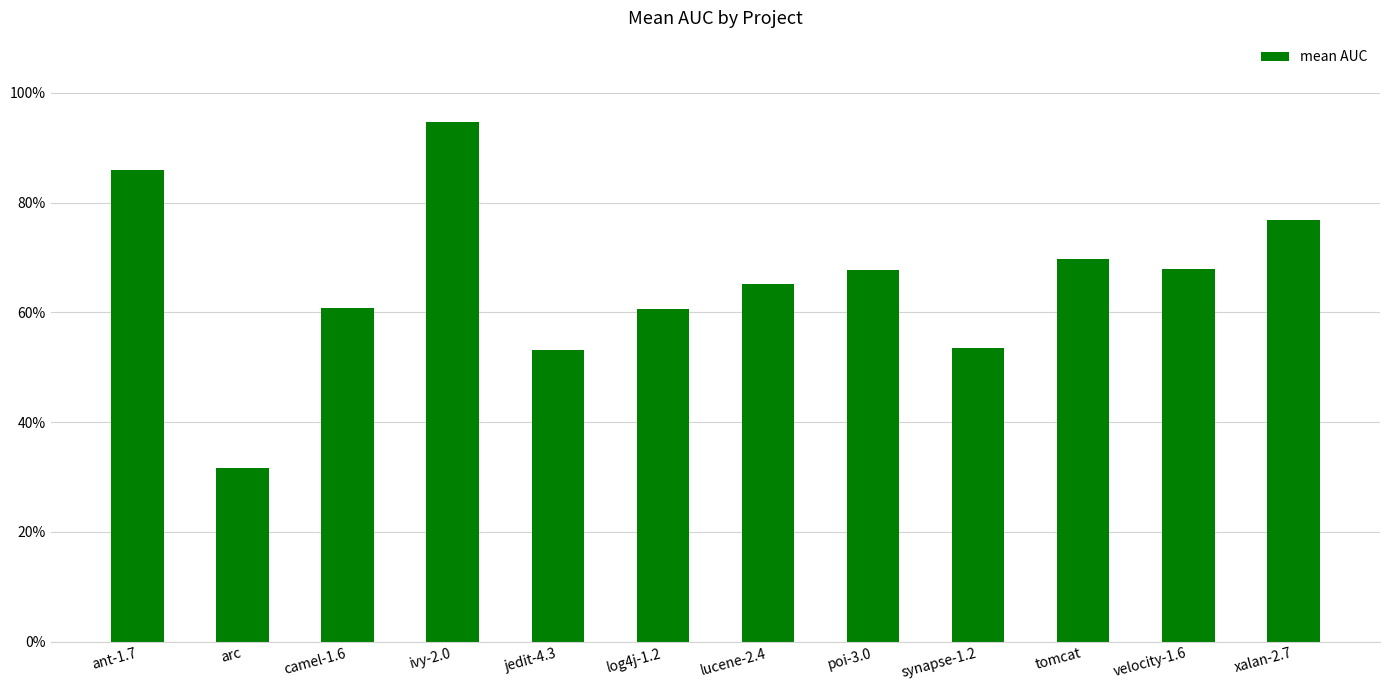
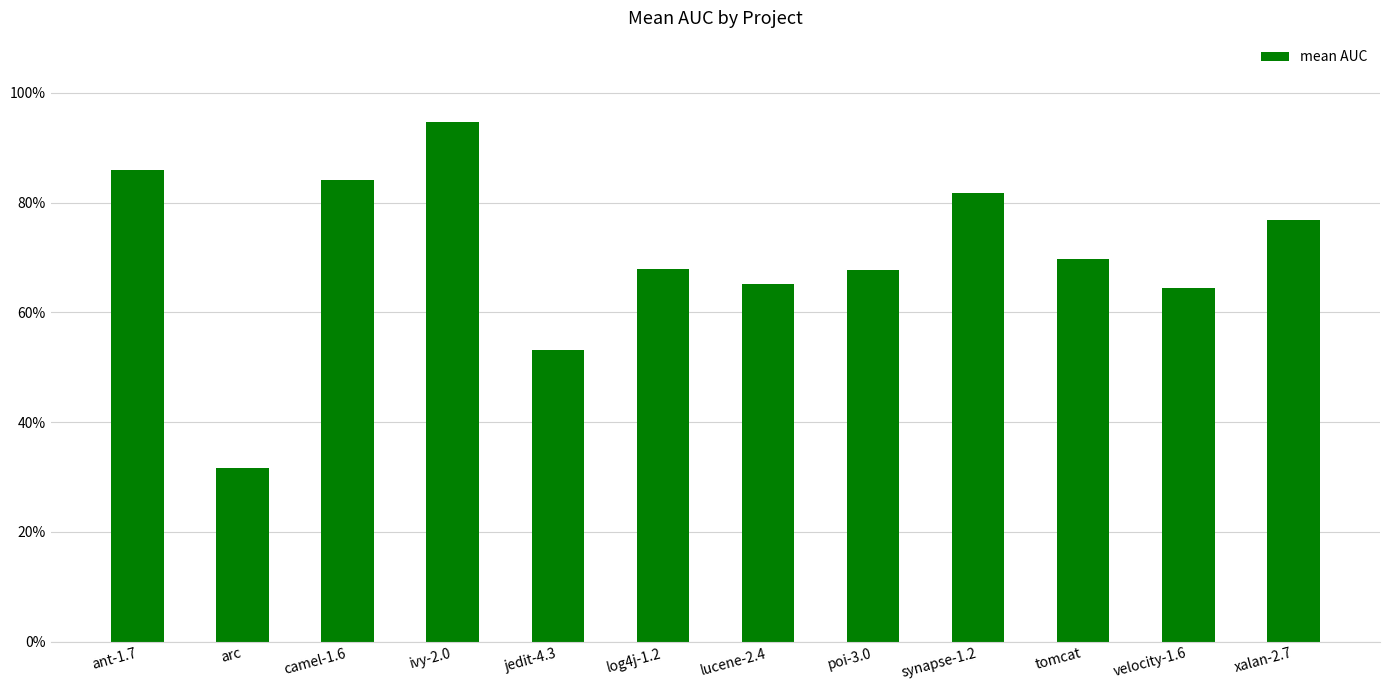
  {
    "ant-1.7": "86%",
    "arc": "32%",
-   "camel-1.6": "61%",
+   "camel-1.6": "84%",
    "ivy-2.0": "95%",
    "jedit-4.3": "53%",
-   "log4j-1.2": "61%",
+   "log4j-1.2": "68%",
    "lucene-2.4": "65%",
    "poi-3.0": "68%",
-   "synapse-1.2": "54%",
+   "synapse-1.2": "82%",
    "tomcat": "70%",
-   "velocity-1.6": "68%",
+   "velocity-1.6": "64%",
    "xalan-2.7": "77%"
  }
